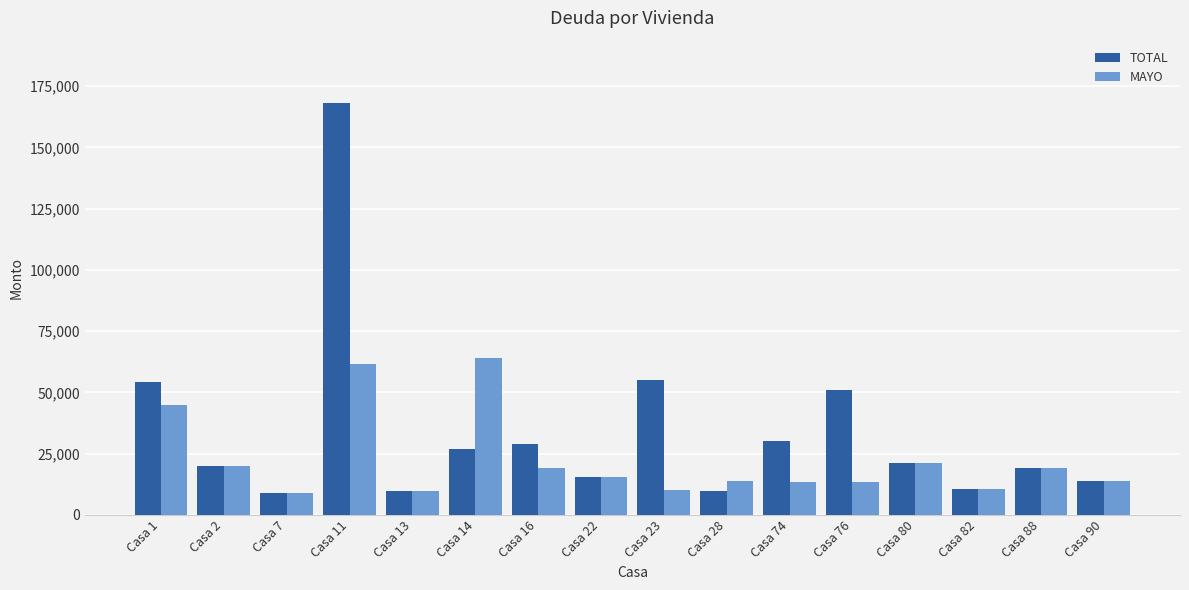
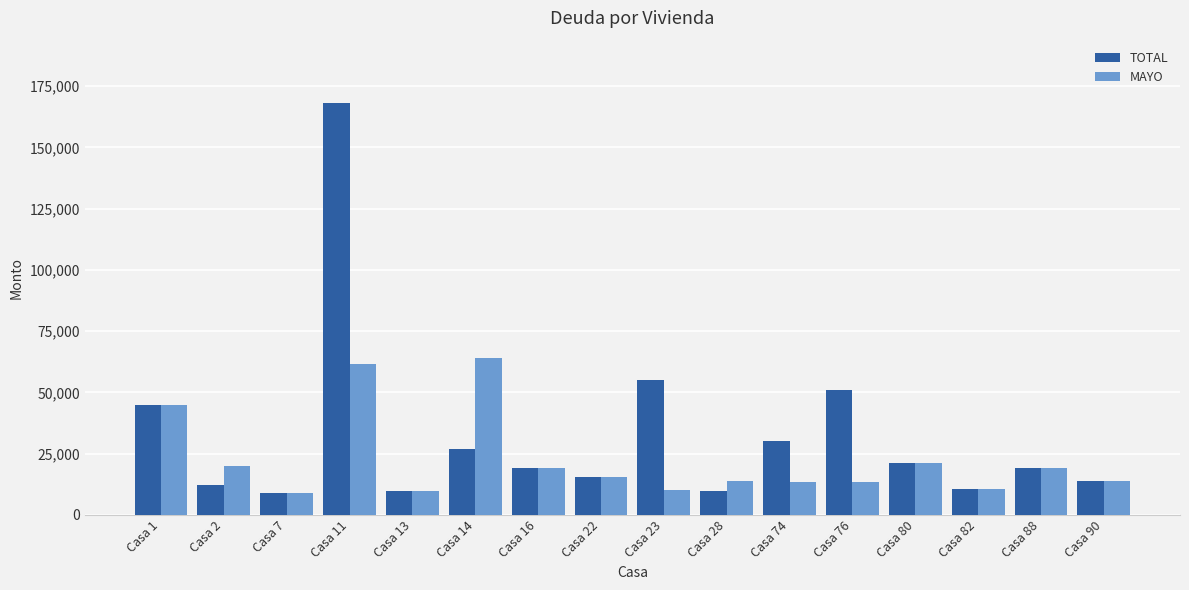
  {
    "TOTAL": {
-     "Casa 1": "54,000",
-     "Casa 2": "20,000",
+     "Casa 1": "45,000",
+     "Casa 2": "12,000",
      "Casa 7": "9,000",
      "Casa 11": "168,000",
      "Casa 13": "10,000",
      "Casa 14": "27,000",
-     "Casa 16": "29,000",
+     "Casa 16": "19,000",
      "Casa 22": "16,000",
      "Casa 23": "55,000",
      "Casa 28": "10,000",
      "Casa 74": "30,000",
      "Casa 76": "51,000",
      "Casa 80": "21,000",
      "Casa 82": "11,000",
      "Casa 88": "19,000",
      "Casa 90": "14,000"
    },
    "MAYO": {
      "Casa 1": "45,000",
      "Casa 2": "20,000",
      "Casa 7": "9,000",
      "Casa 11": "62,000",
      "Casa 13": "10,000",
      "Casa 14": "64,000",
      "Casa 16": "19,000",
      "Casa 22": "16,000",
      "Casa 23": "10,000",
      "Casa 28": "14,000",
      "Casa 74": "14,000",
      "Casa 76": "14,000",
      "Casa 80": "21,000",
      "Casa 82": "11,000",
      "Casa 88": "19,000",
      "Casa 90": "14,000"
    }
  }
